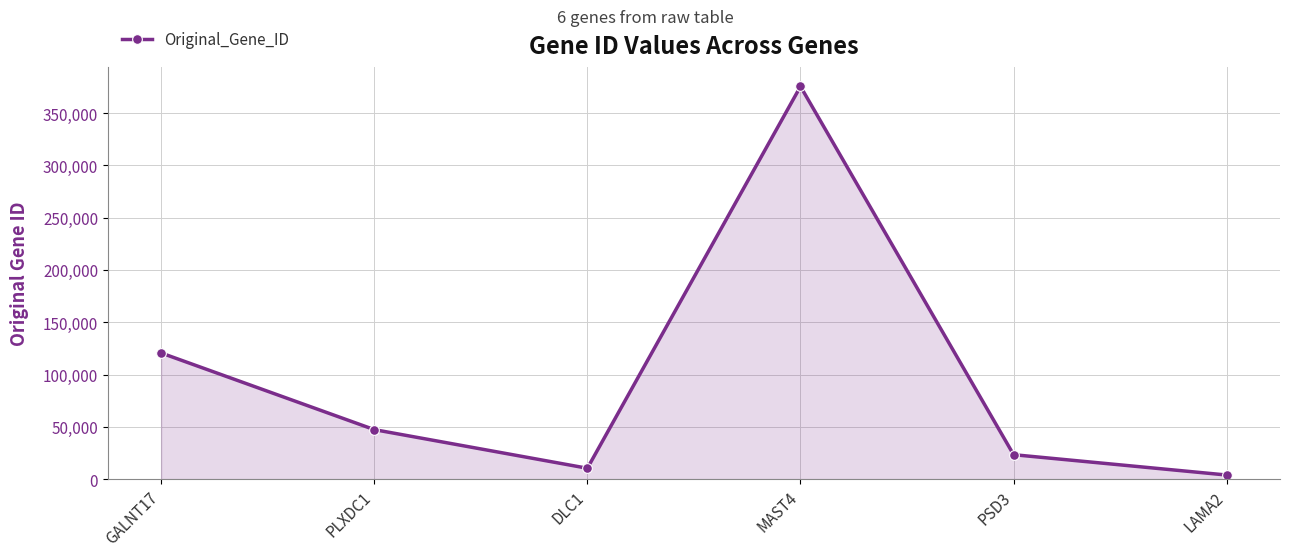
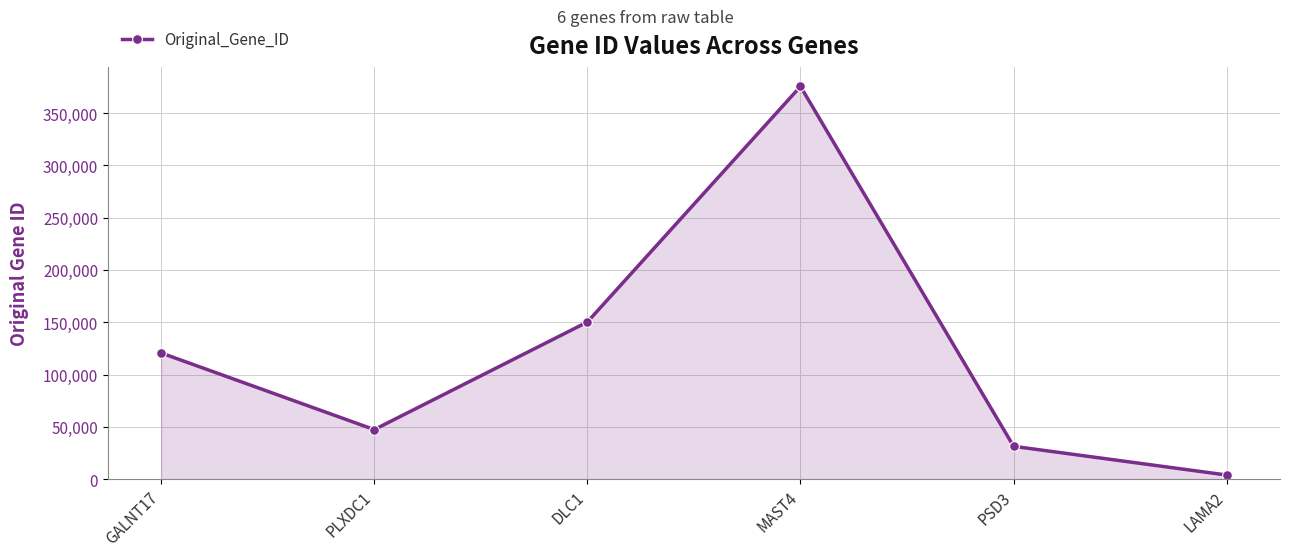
  {
    "GALNT17": "121,000",
    "PLXDC1": "47,000",
-   "DLC1": "10,000",
+   "DLC1": "150,000",
    "MAST4": "375,000",
-   "PSD3": "23,000",
+   "PSD3": "31,000",
    "LAMA2": "4,000"
  }
